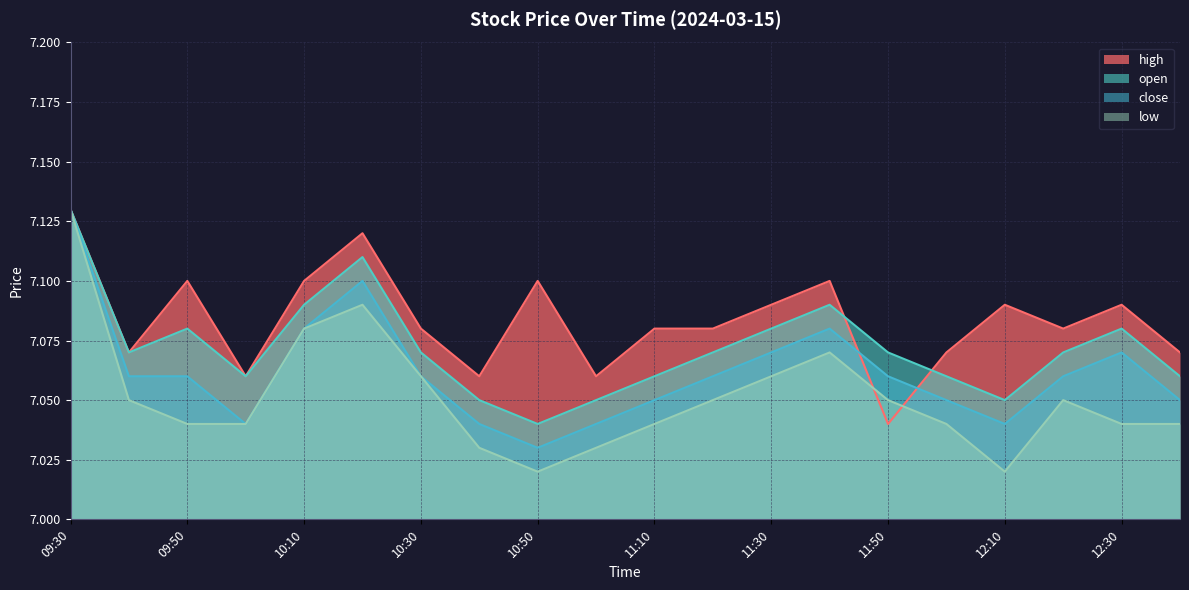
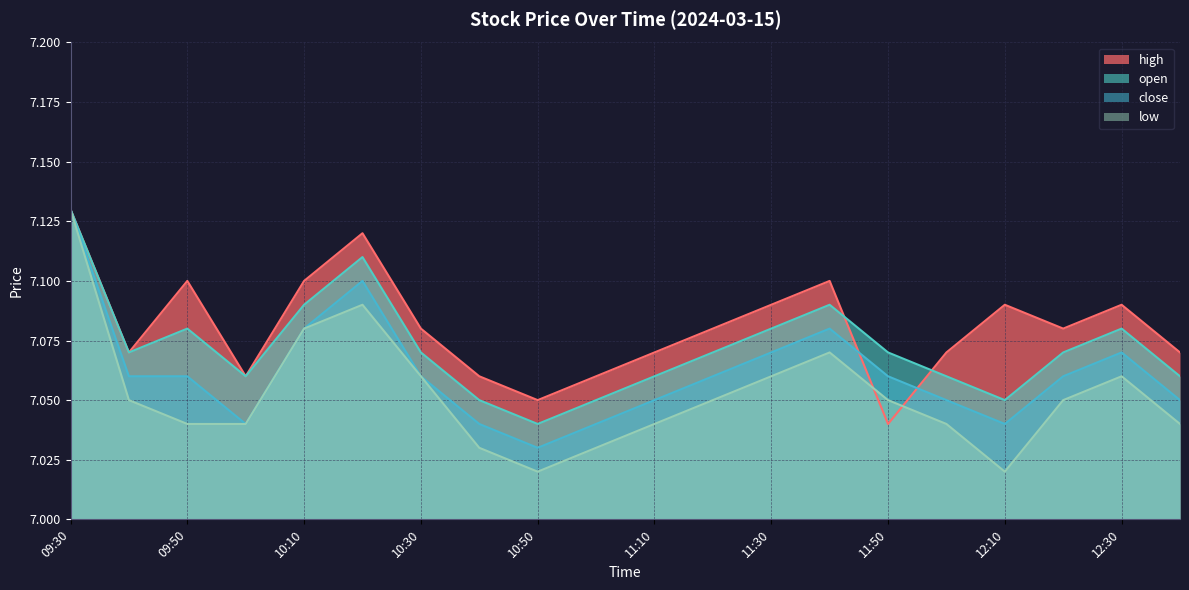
  {
    "high": {
      "09:50": 7.10,
      "10:10": 7.10,
      "10:30": 7.08,
-     "10:50": 7.10,
-     "11:10": 7.08,
+     "10:50": 7.05,
+     "11:10": 7.07,
      "11:30": 7.09,
      "11:50": 7.04,
      "12:10": 7.09,
      "12:30": 7.09
    },
    "low": {
      "09:50": 7.04,
      "10:50": 7.02,
      "11:10": 7.04,
      "11:30": 7.06,
      "11:50": 7.05,
      "12:10": 7.02,
-     "12:30": 7.04
+     "12:30": 7.06
    }
  }
